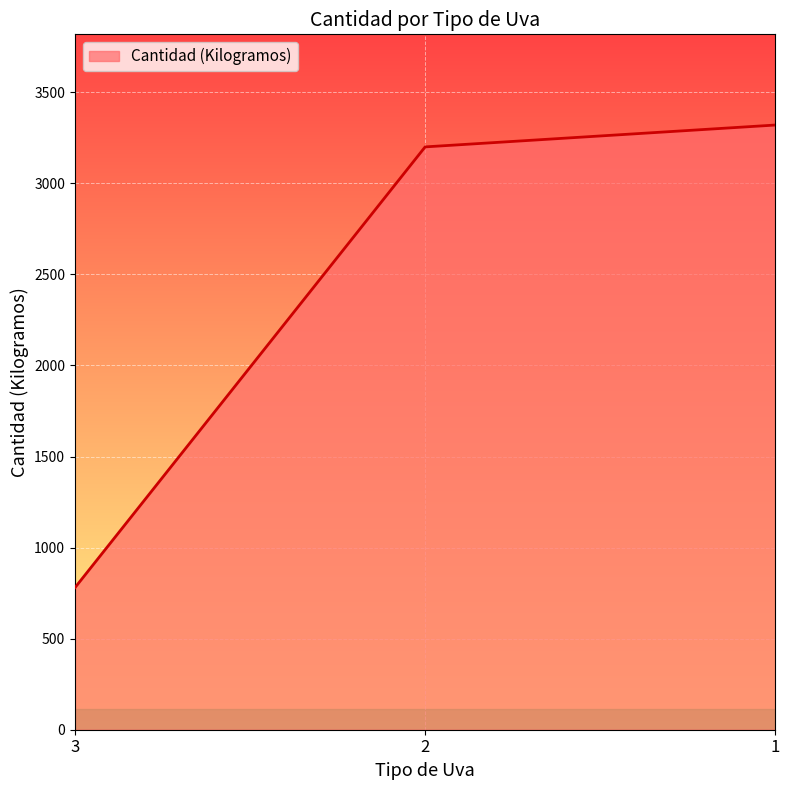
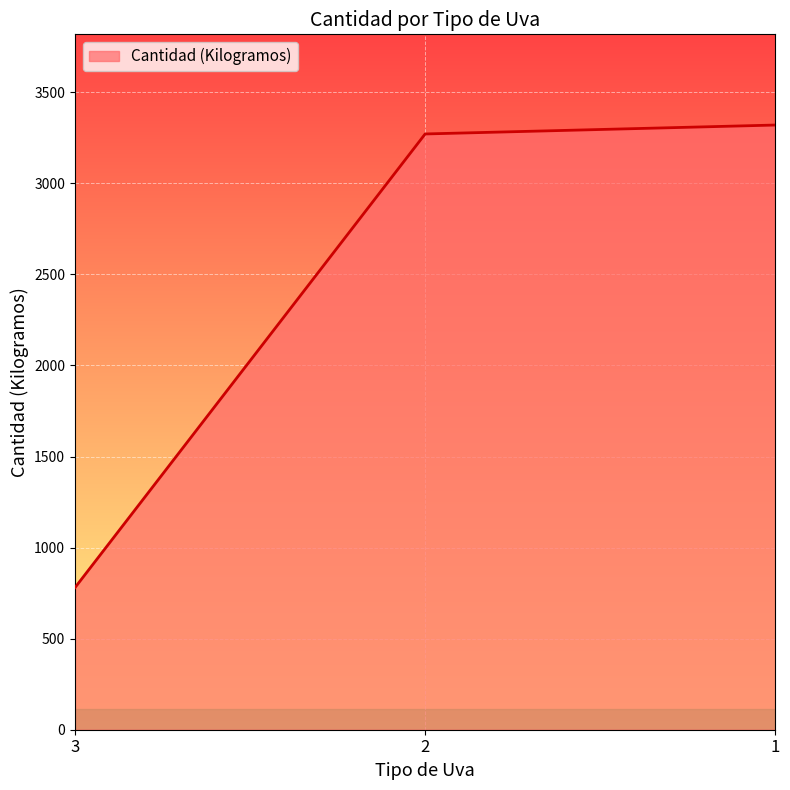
  {
    "3": 780,
-   "2": 3200,
+   "2": 3270,
    "1": 3320
  }
